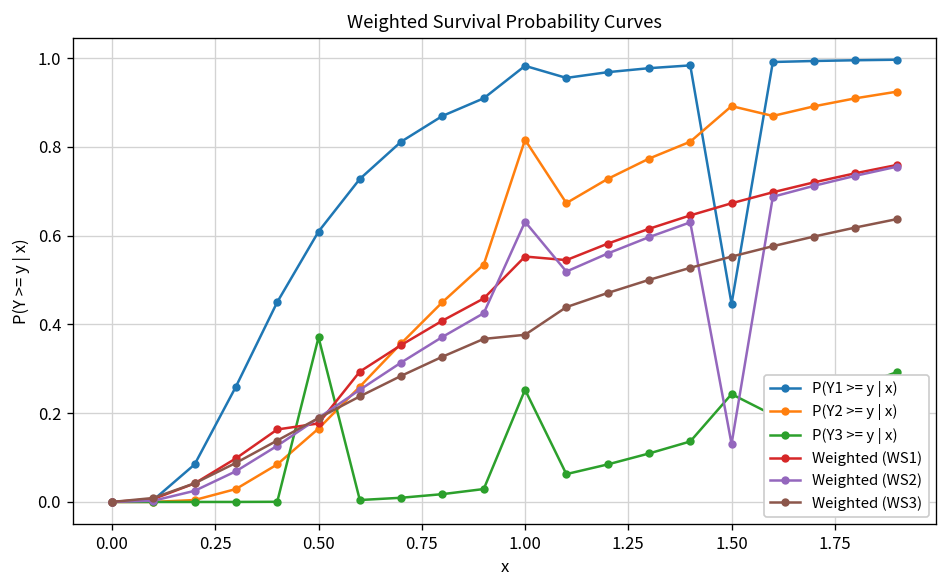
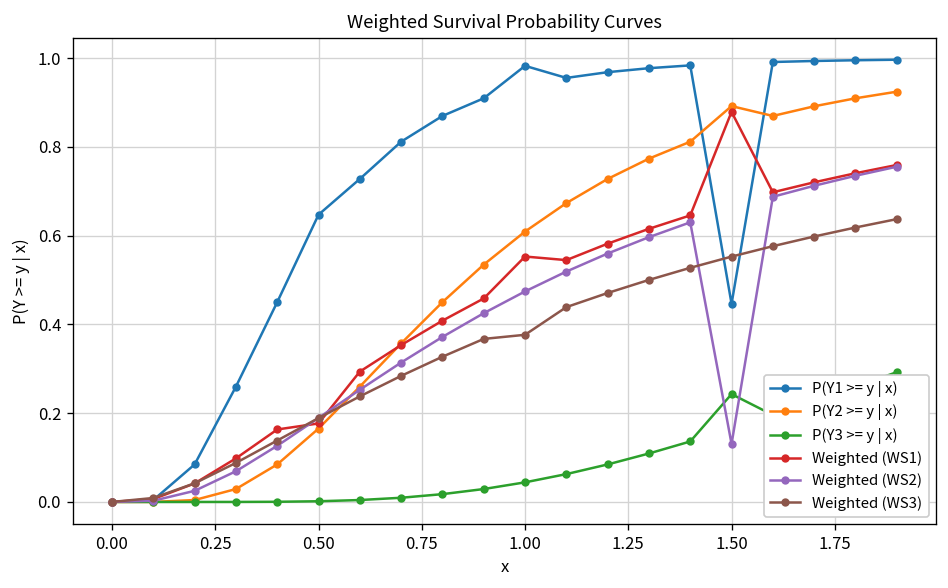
  {
    "P(Y1 >= y | x)": {
-     "0.50": 0.61,
+     "0.50": 0.65,
      "1.00": 0.98,
      "1.50": 0.45
    },
    "P(Y2 >= y | x)": {
      "0.50": 0.17,
-     "1.00": 0.82,
+     "1.00": 0.61,
      "1.50": 0.89
    },
    "P(Y3 >= y | x)": {
-     "0.50": 0.37,
-     "1.00": 0.25,
+     "0.50": 0.00,
+     "1.00": 0.04,
      "1.50": 0.24
    },
    "Weighted (WS1)": {
      "0.50": 0.18,
      "1.00": 0.55,
-     "1.50": 0.67
+     "1.50": 0.88
    },
    "Weighted (WS2)": {
-     "1.00": 0.63,
+     "1.00": 0.47,
      "1.50": 0.13
    },
    "Weighted (WS3)": {
      "1.00": 0.38,
      "1.50": 0.55
    }
  }
